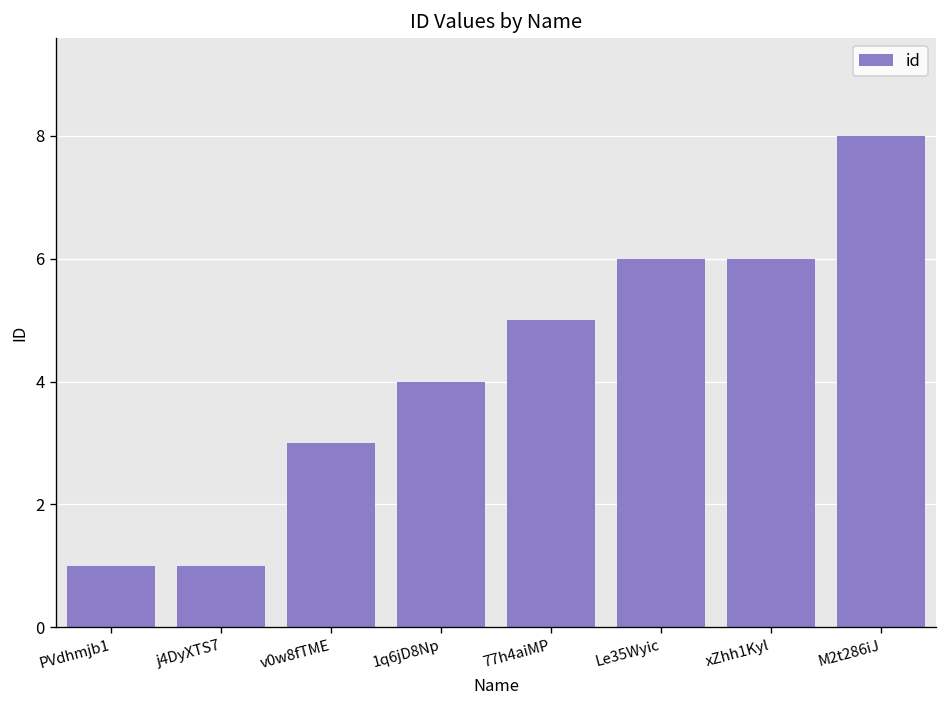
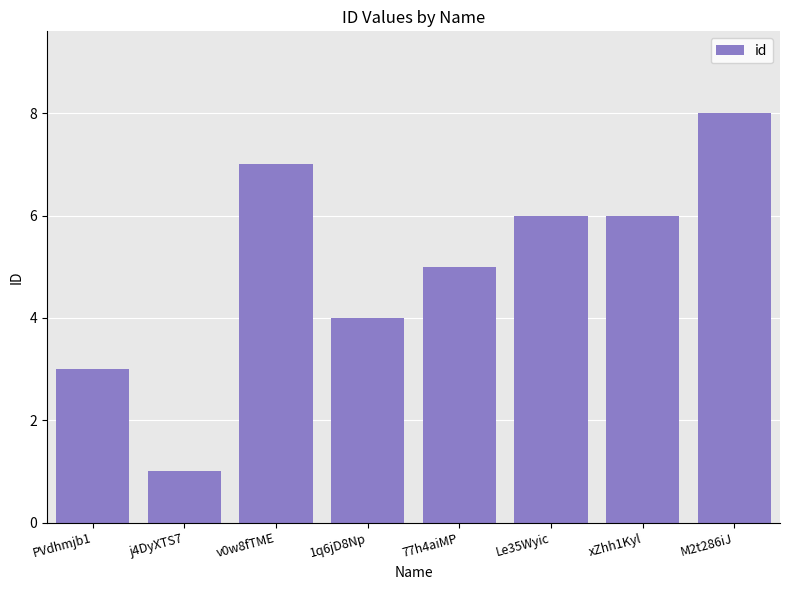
  {
-   "PVdhmjb1": 1,
+   "PVdhmjb1": 3,
    "j4DyXTS7": 1,
-   "v0w8fTME": 3,
+   "v0w8fTME": 7,
    "1q6jD8Np": 4,
    "77h4aiMP": 5,
    "Le35Wyic": 6,
    "xZhh1Kyl": 6,
    "M2t286iJ": 8
  }
